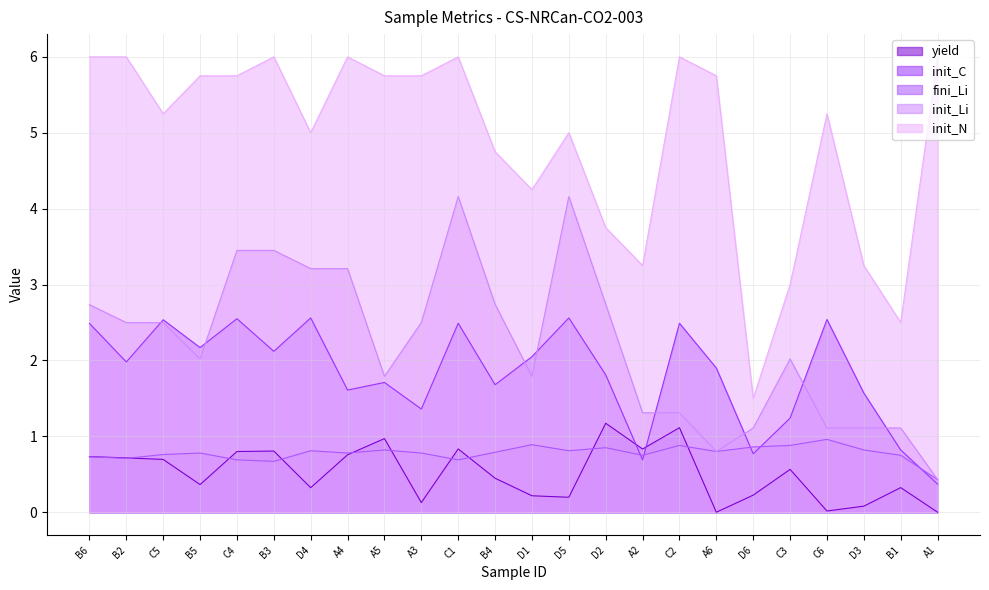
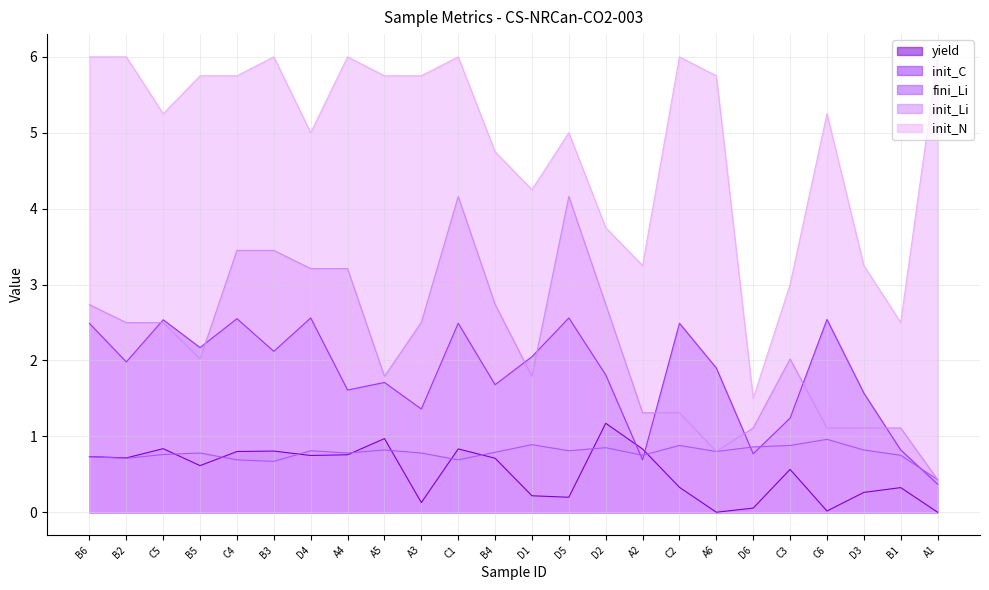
  {
    "yield": {
-     "C5": 0.7,
-     "B5": 0.4,
+     "C5": 0.8,
+     "B5": 0.6,
      "C4": 0.8,
      "B3": 0.8,
-     "D4": 0.3,
+     "D4": 0.7,
      "A5": 1.0,
      "A3": 0.1,
      "C1": 0.8,
-     "B4": 0.4,
+     "B4": 0.7,
      "D1": 0.2,
      "D5": 0.2,
      "D2": 1.2,
      "A2": 0.8,
-     "C2": 1.1,
+     "C2": 0.3,
      "A6": 0.0,
-     "D6": 0.2,
+     "D6": 0.1,
      "C3": 0.6,
      "C6": 0.0,
-     "D3": 0.1,
+     "D3": 0.3,
      "B1": 0.3,
      "A1": 0.0
    }
  }
